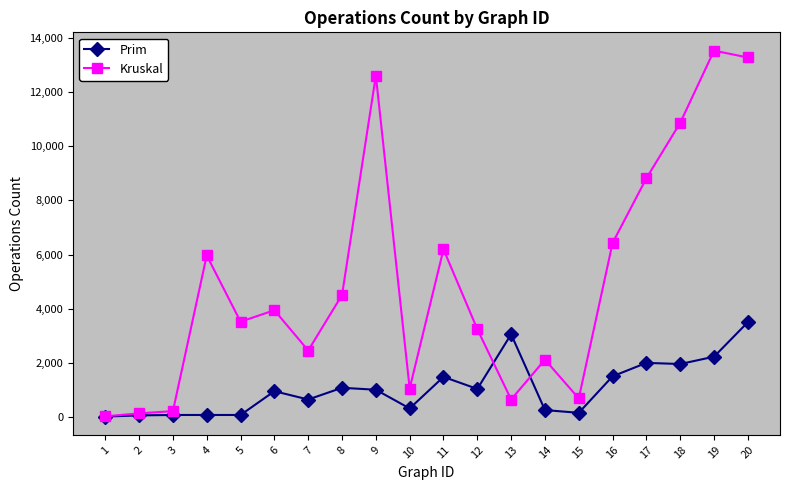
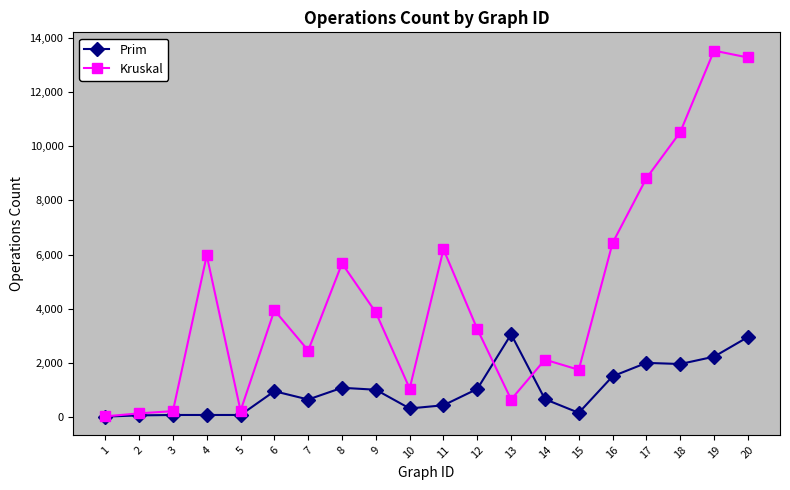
  {
    "Prim": {
      "3": "100",
      "4": "100",
      "5": "100",
      "6": "1,000",
      "7": "700",
      "8": "1,100",
      "9": "1,000",
      "10": "300",
-     "11": "1,500",
+     "11": "400",
      "12": "1,100",
      "13": "3,100",
-     "14": "300",
+     "14": "700",
      "15": "200",
      "16": "1,500",
      "17": "2,000",
      "18": "2,000",
      "19": "2,200",
-     "20": "3,500"
+     "20": "3,000"
    },
    "Kruskal": {
      "3": "200",
      "4": "6,000",
-     "5": "3,500",
+     "5": "200",
      "6": "4,000",
      "7": "2,500",
-     "8": "4,500",
-     "9": "12,600",
+     "8": "5,700",
+     "9": "3,900",
      "10": "1,100",
      "11": "6,200",
      "12": "3,300",
      "13": "700",
      "14": "2,100",
-     "15": "700",
+     "15": "1,800",
      "16": "6,400",
      "17": "8,800",
-     "18": "10,900",
+     "18": "10,500",
      "19": "13,500",
      "20": "13,300"
    }
  }
